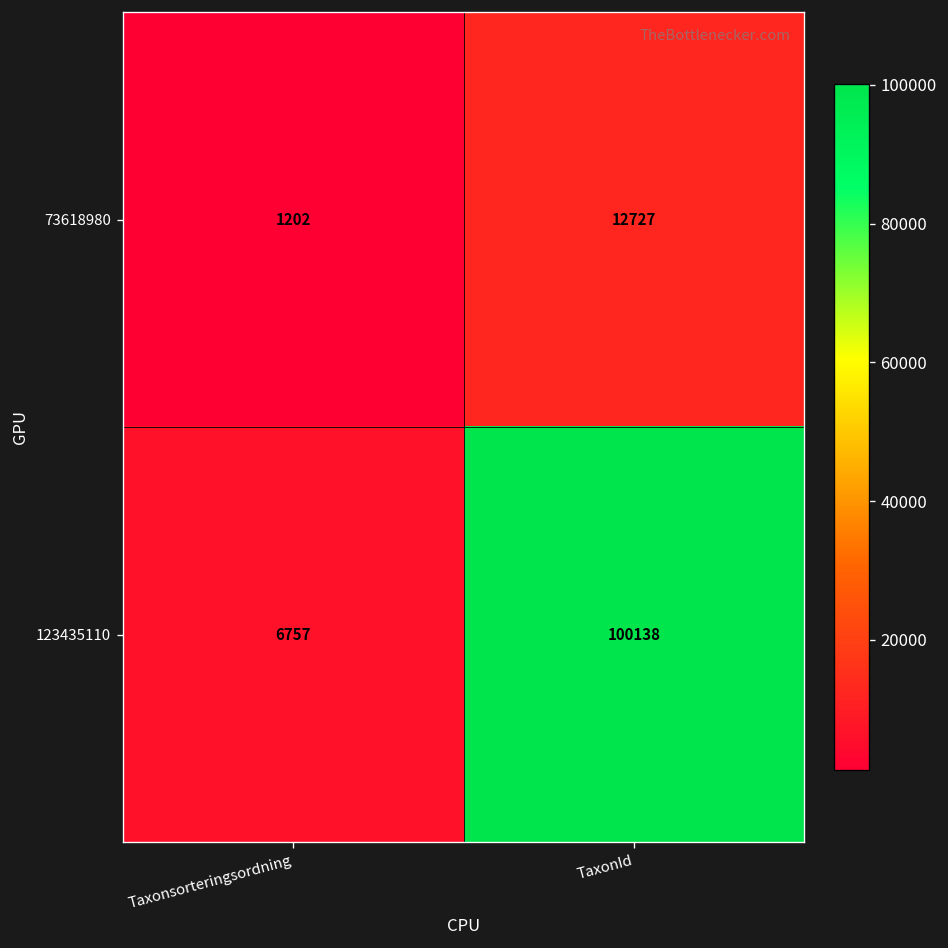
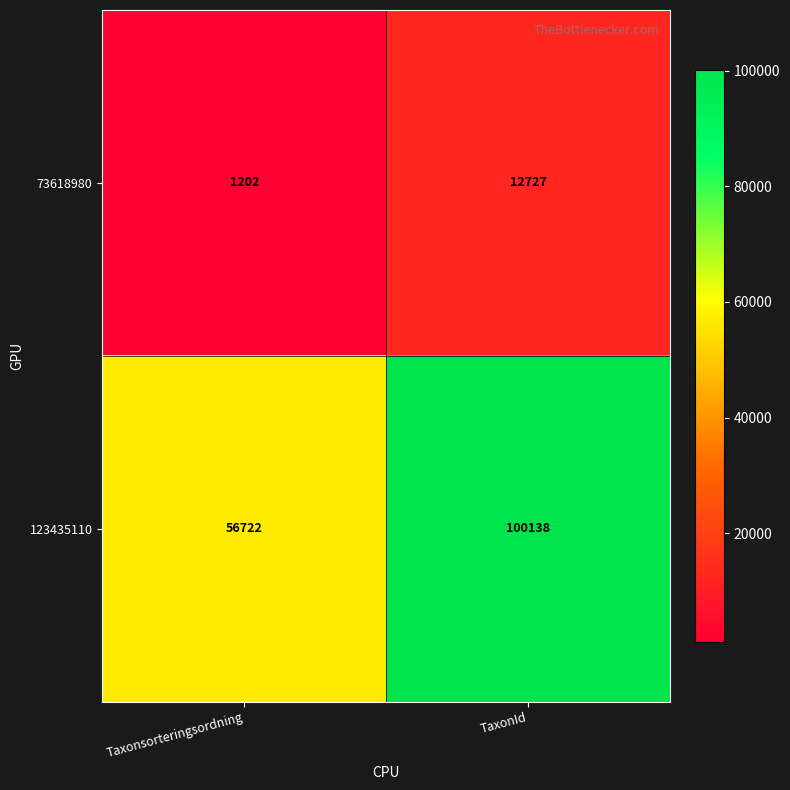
  {
    "73618980": {
      "Taxonsorteringsordning": 1202
    },
    "123435110": {
-     "Taxonsorteringsordning": 6757,
+     "Taxonsorteringsordning": 56722,
      "TaxonId": 100138
    }
  }
